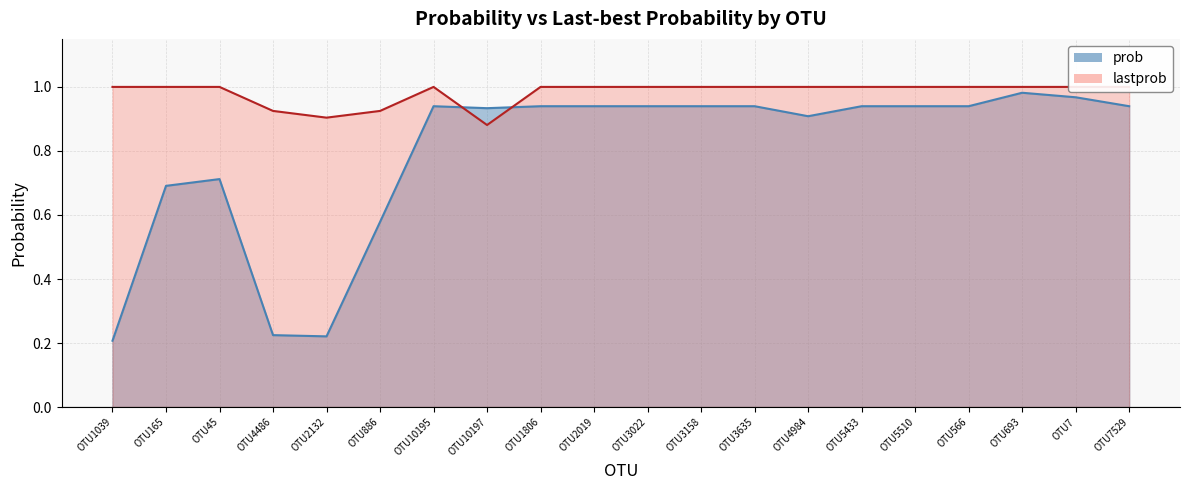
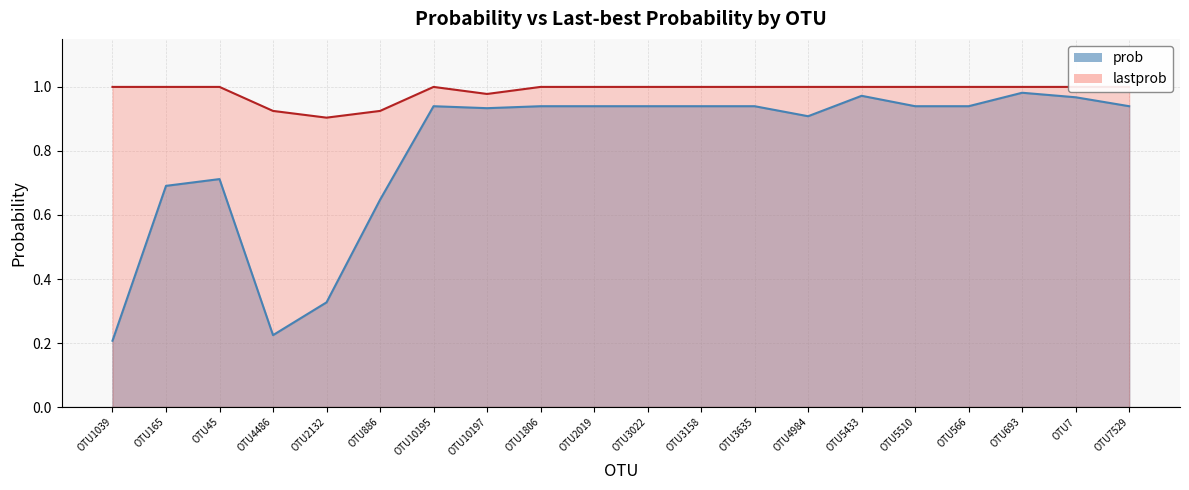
  {
    "prob": {
      "OTU1039": 0.21,
      "OTU165": 0.69,
      "OTU45": 0.71,
      "OTU4486": 0.22,
-     "OTU2132": 0.22,
-     "OTU886": 0.58,
+     "OTU2132": 0.33,
+     "OTU886": 0.65,
      "OTU10195": 0.94,
      "OTU10197": 0.93,
      "OTU1806": 0.94,
      "OTU2019": 0.94,
      "OTU3022": 0.94,
      "OTU3158": 0.94,
      "OTU3635": 0.94,
      "OTU4984": 0.91,
-     "OTU5433": 0.94,
+     "OTU5433": 0.97,
      "OTU5510": 0.94,
      "OTU566": 0.94,
      "OTU693": 0.98,
      "OTU7": 0.97,
      "OTU7529": 0.94
    },
    "lastprob": {
      "OTU1039": 1.00,
      "OTU165": 1.00,
      "OTU45": 1.00,
      "OTU4486": 0.93,
      "OTU2132": 0.90,
      "OTU886": 0.93,
      "OTU10195": 1.00,
-     "OTU10197": 0.88,
+     "OTU10197": 0.98,
      "OTU1806": 1.00,
      "OTU2019": 1.00,
      "OTU3022": 1.00,
      "OTU3158": 1.00,
      "OTU3635": 1.00,
      "OTU4984": 1.00,
      "OTU5433": 1.00,
      "OTU5510": 1.00,
      "OTU566": 1.00,
      "OTU693": 1.00
    }
  }
